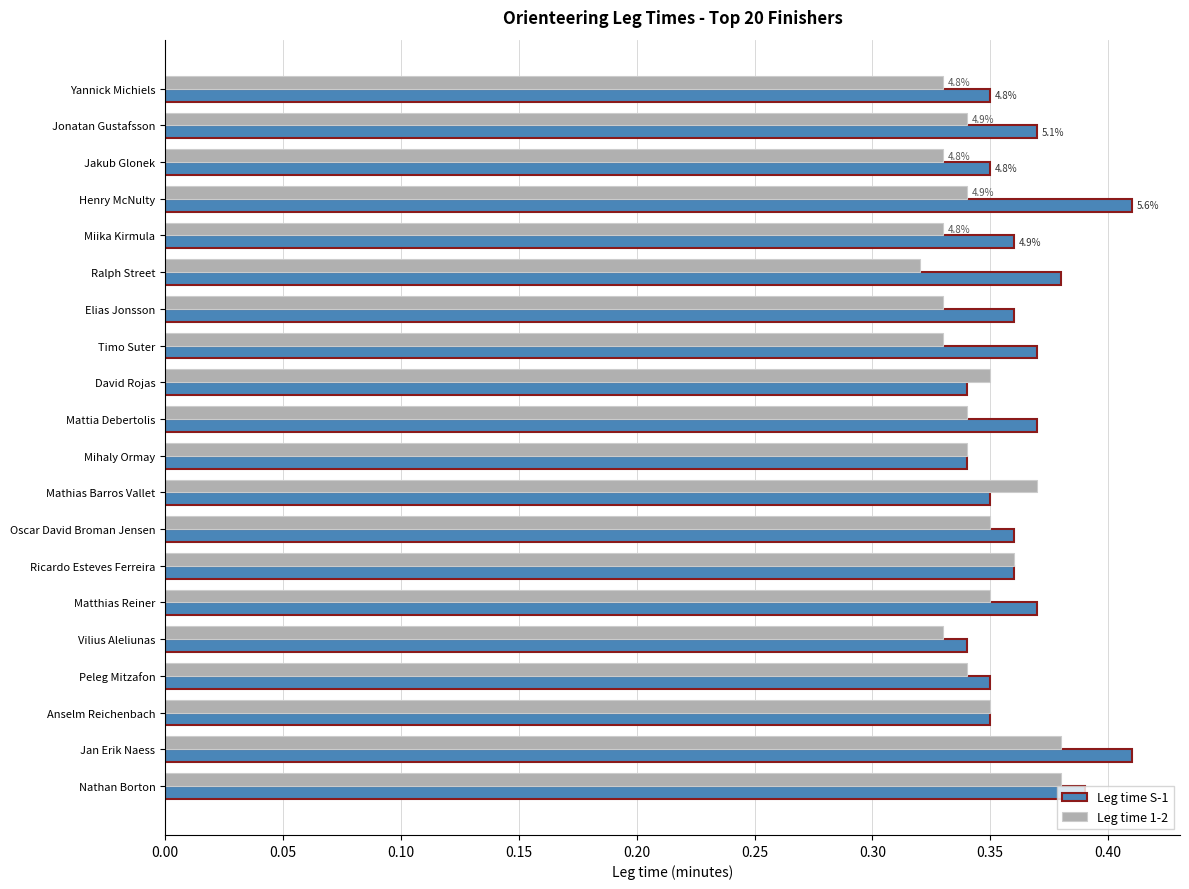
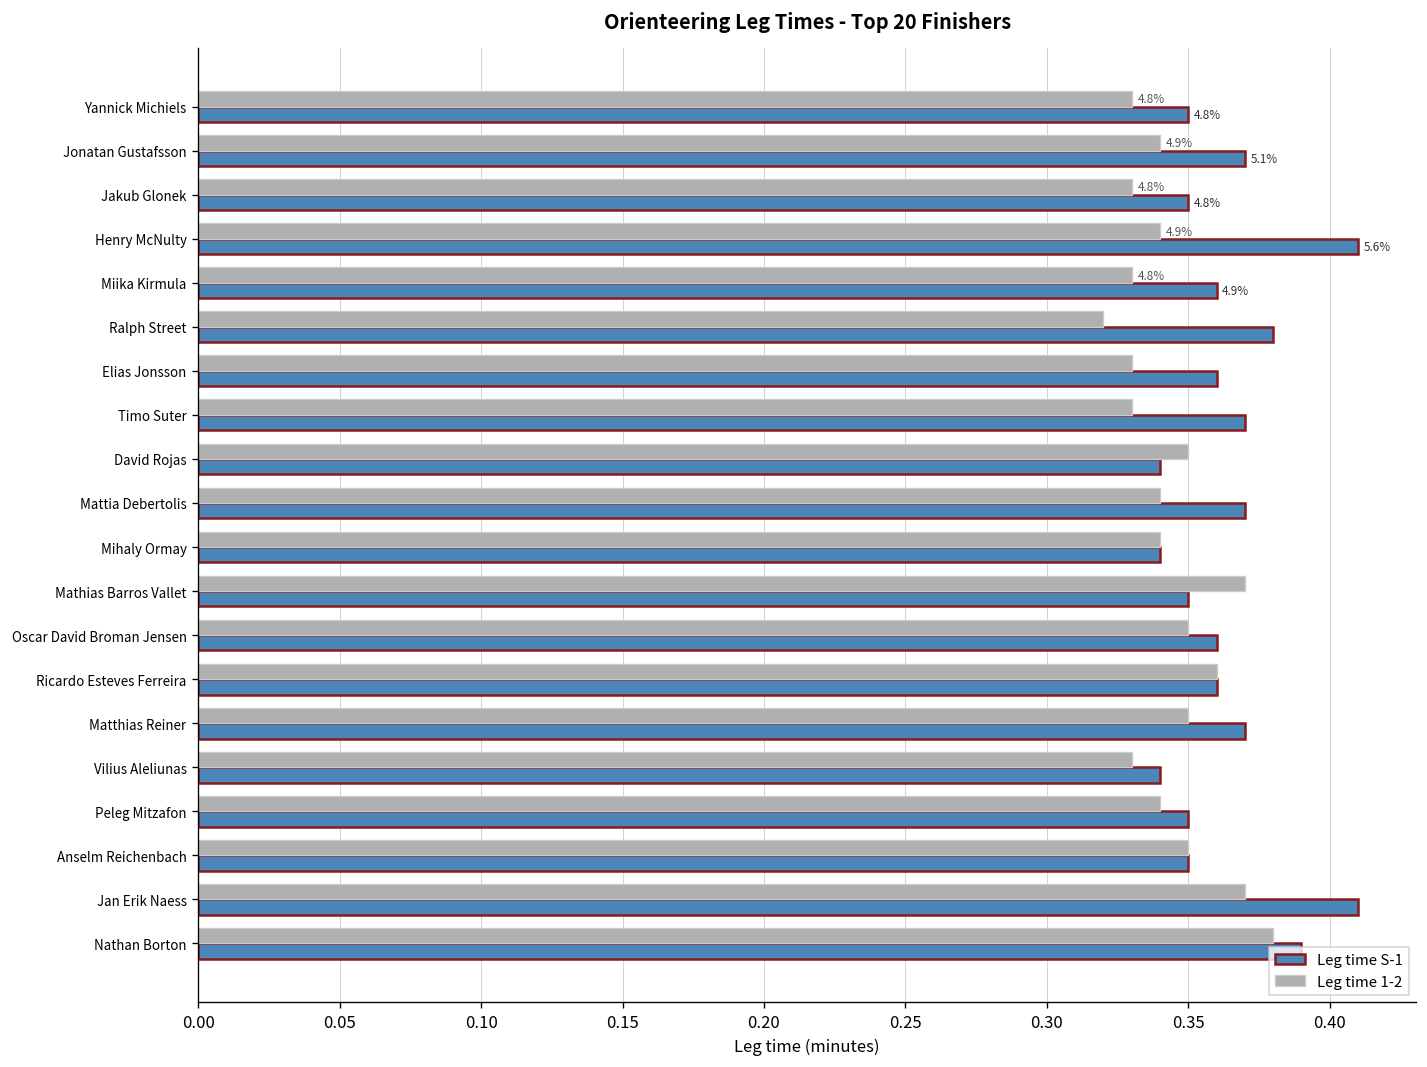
  {
    "Leg time S-1": {
      "Ralph Street": 0.38,
      "Elias Jonsson": 0.36,
      "Timo Suter": 0.37,
      "David Rojas": 0.34,
      "Mattia Debertolis": 0.37,
      "Mihaly Ormay": 0.34,
      "Mathias Barros Vallet": 0.35,
      "Oscar David Broman Jensen": 0.36,
      "Ricardo Esteves Ferreira": 0.36,
      "Matthias Reiner": 0.37,
      "Vilius Aleliunas": 0.34,
      "Peleg Mitzafon": 0.35,
      "Anselm Reichenbach": 0.35,
      "Jan Erik Naess": 0.41
    },
    "Leg time 1-2": {
      "Ralph Street": 0.32,
      "Elias Jonsson": 0.33,
      "Timo Suter": 0.33,
      "David Rojas": 0.35,
      "Mattia Debertolis": 0.34,
      "Mihaly Ormay": 0.34,
      "Mathias Barros Vallet": 0.37,
      "Oscar David Broman Jensen": 0.35,
      "Ricardo Esteves Ferreira": 0.36,
      "Matthias Reiner": 0.35,
      "Vilius Aleliunas": 0.33,
      "Peleg Mitzafon": 0.34,
      "Anselm Reichenbach": 0.35,
-     "Jan Erik Naess": 0.38,
+     "Jan Erik Naess": 0.37,
      "Nathan Borton": 0.38
    }
  }
